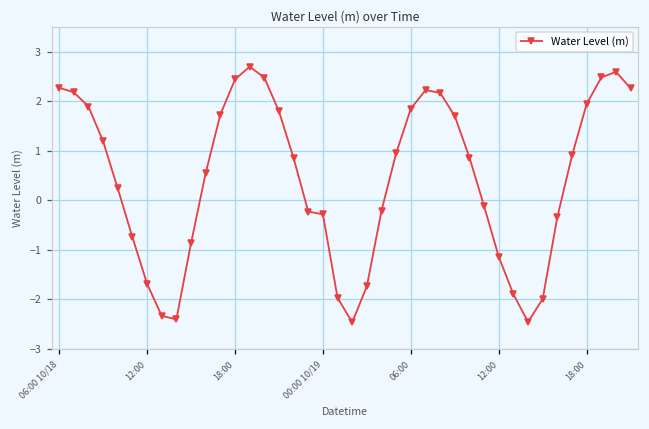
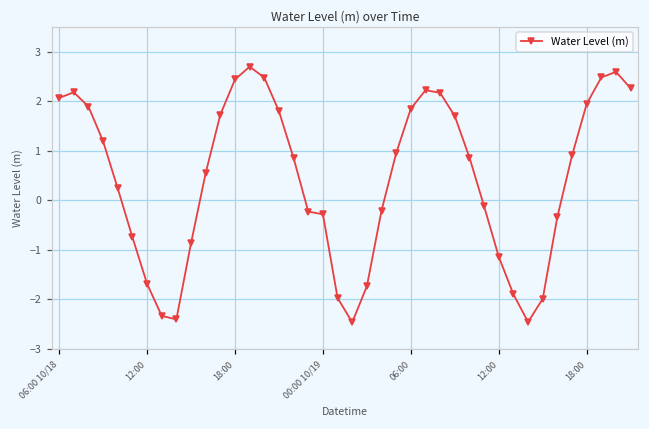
  {
-   "06:00 10/18": 2.3,
+   "06:00 10/18": 2.1,
    "00:00 10/19": -0.3,
    "06:00": 1.8
  }
